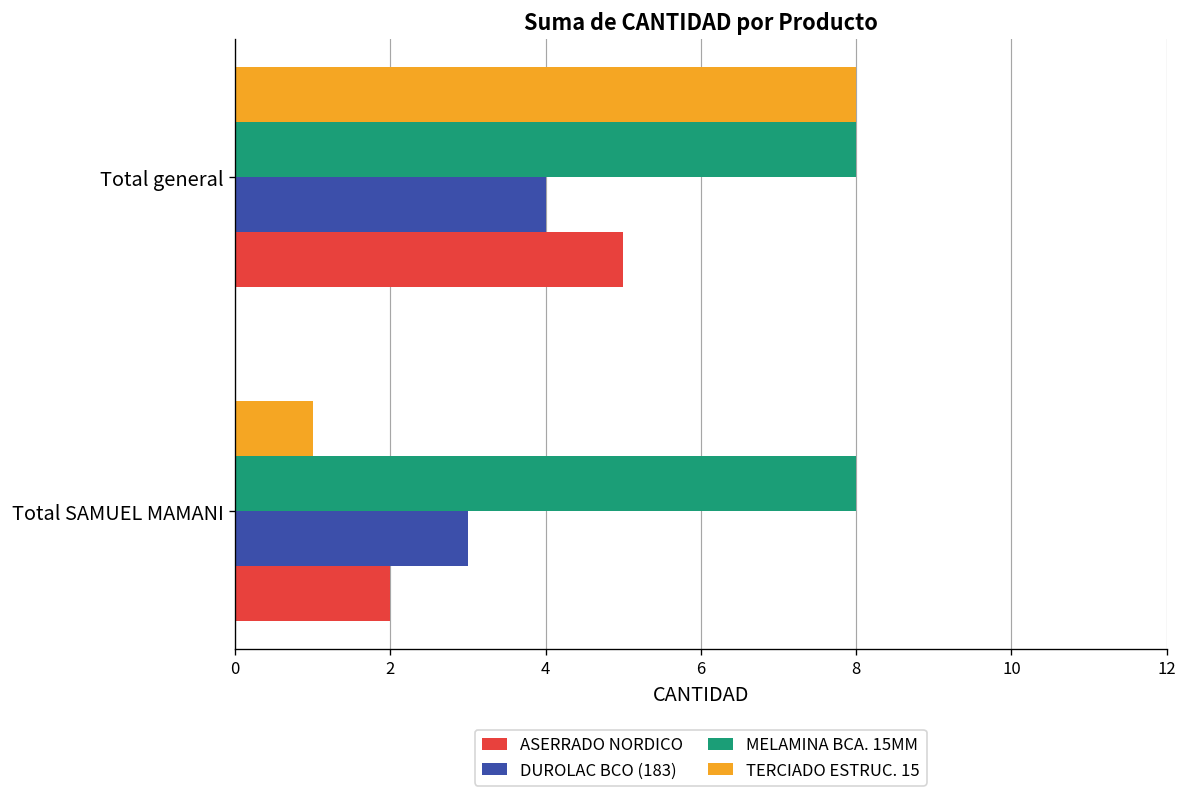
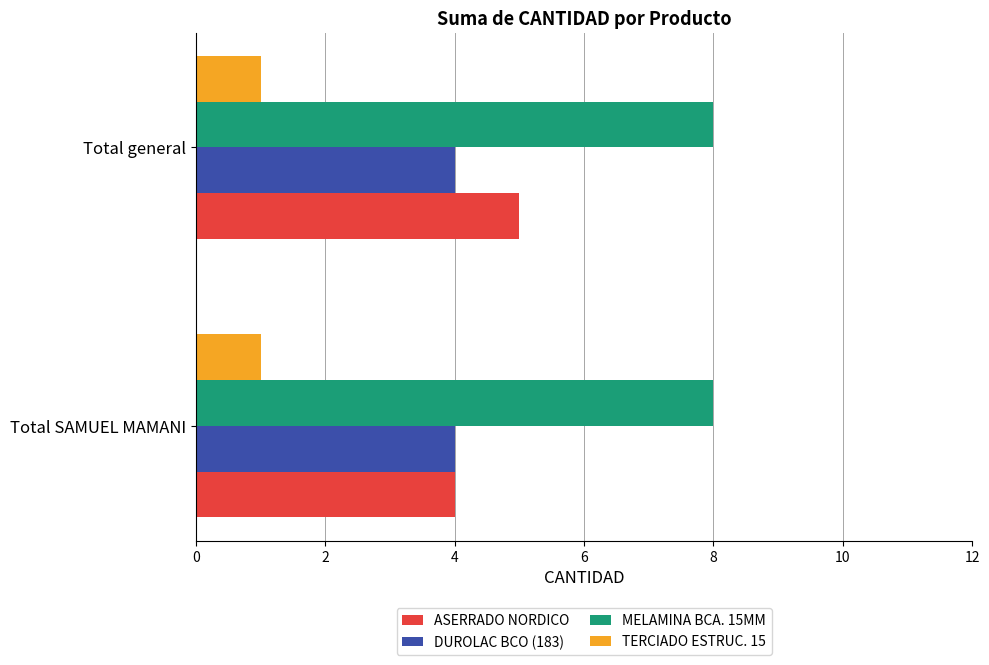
  {
    "ASERRADO NORDICO": {
      "Total general": 5,
-     "Total SAMUEL MAMANI": 2
+     "Total SAMUEL MAMANI": 4
    },
    "DUROLAC BCO (183)": {
      "Total general": 4,
-     "Total SAMUEL MAMANI": 3
+     "Total SAMUEL MAMANI": 4
    },
    "MELAMINA BCA. 15MM": {
      "Total general": 8,
      "Total SAMUEL MAMANI": 8
    },
    "TERCIADO ESTRUC. 15": {
-     "Total general": 8,
+     "Total general": 1,
      "Total SAMUEL MAMANI": 1
    }
  }
